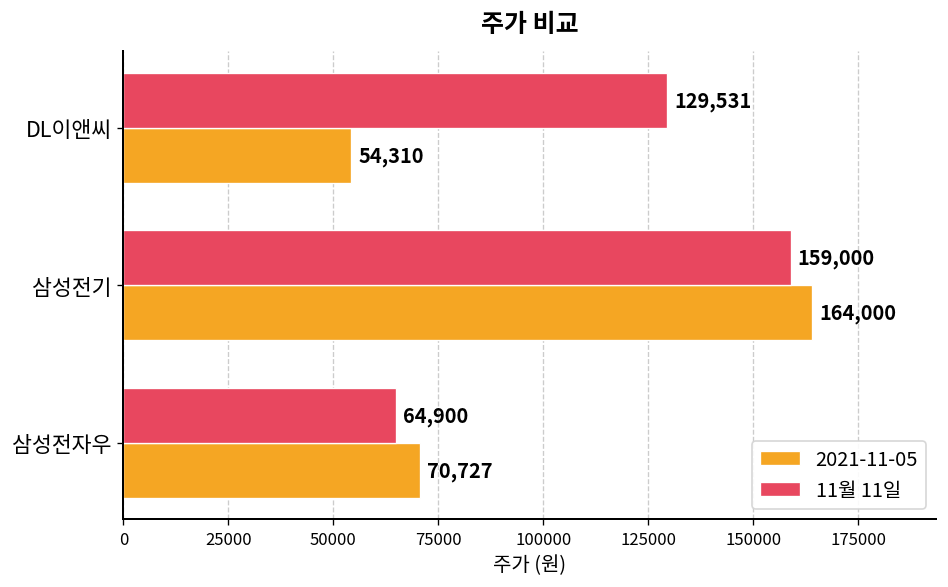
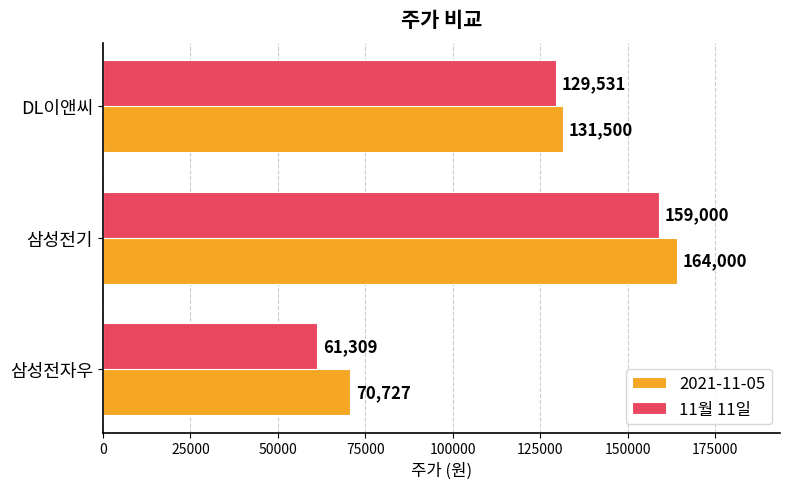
  {
    "2021-11-05": {
-     "DL이앤씨": "54,310",
+     "DL이앤씨": "131,500",
      "삼성전기": "164,000",
      "삼성전자우": "70,727"
    },
    "11월 11일": {
      "DL이앤씨": "129,531",
      "삼성전기": "159,000",
-     "삼성전자우": "64,900"
+     "삼성전자우": "61,309"
    }
  }
